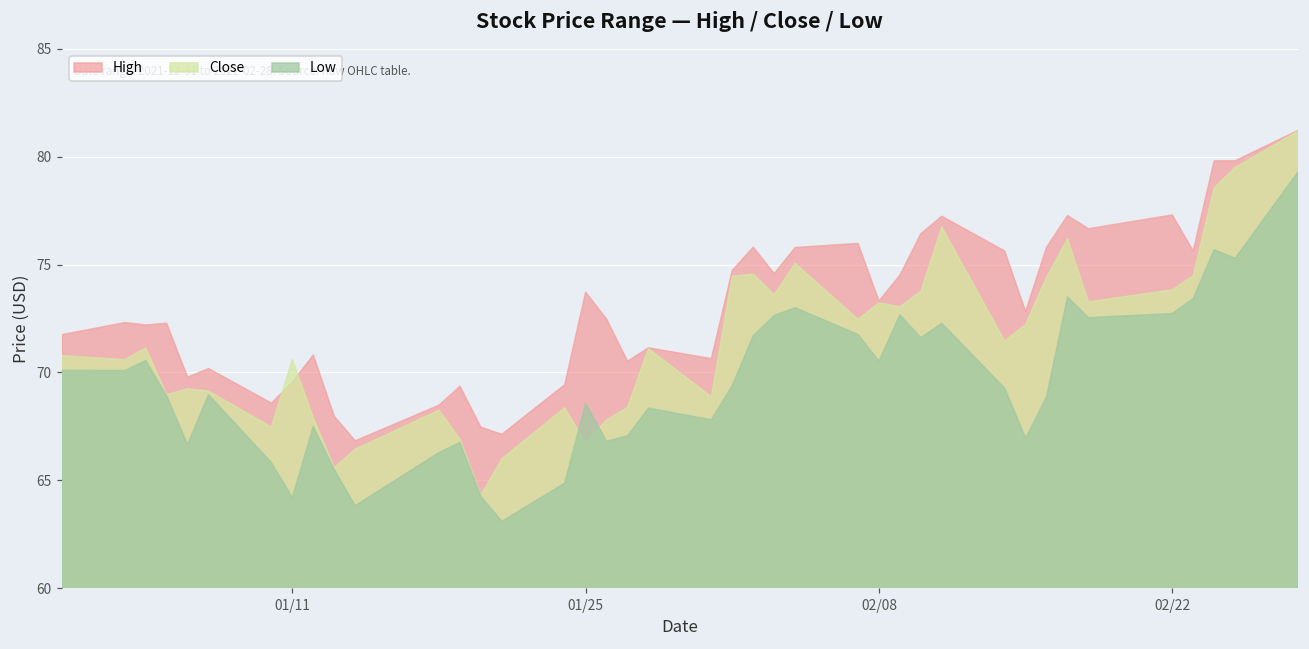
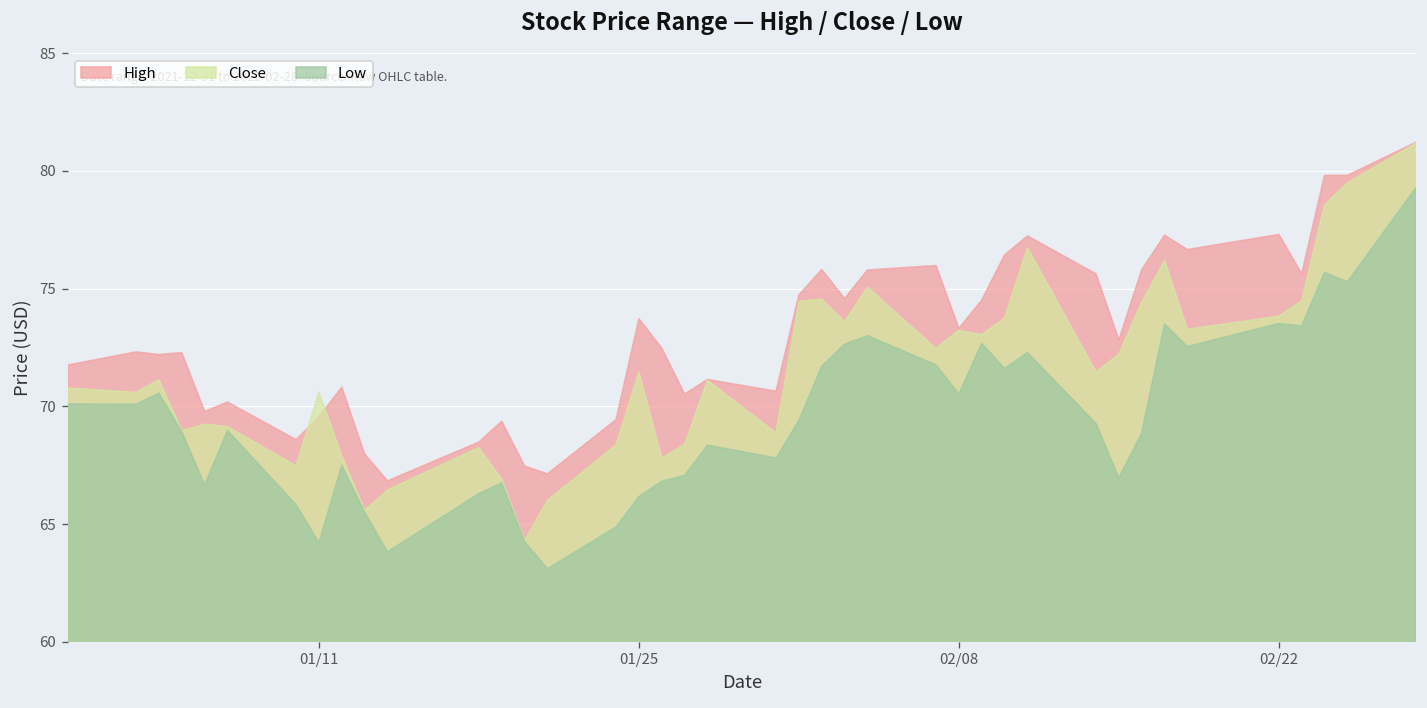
  {
    "High": {
      "01/11": 69.6,
      "01/25": 73.7,
      "02/22": 77.3
    },
    "Close": {
      "01/11": 70.6,
-     "01/25": 66.7,
+     "01/25": 71.5,
      "02/22": 73.8
    },
    "Low": {
      "01/11": 64.2,
-     "01/25": 68.6,
+     "01/25": 66.2,
      "02/08": 70.5,
-     "02/22": 72.7
+     "02/22": 73.5
    }
  }
